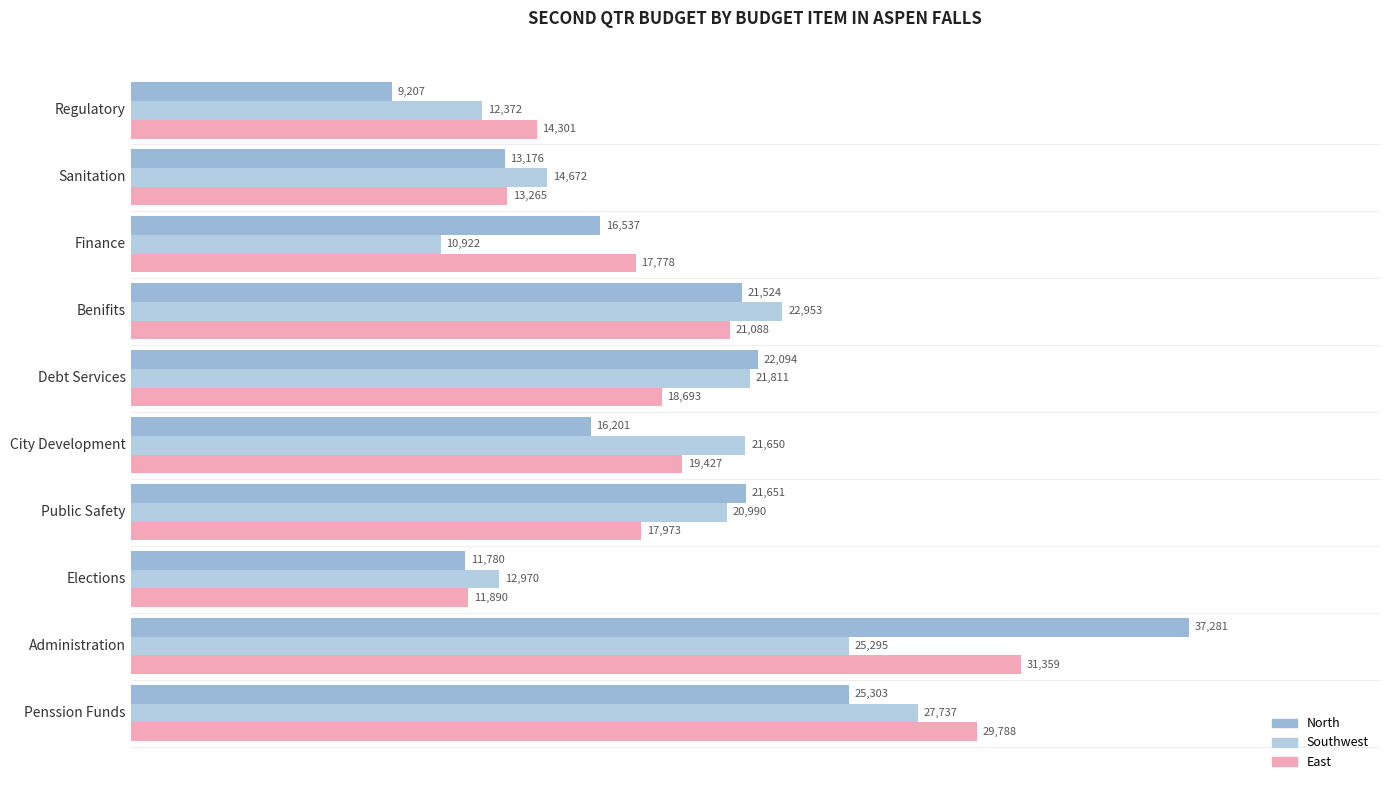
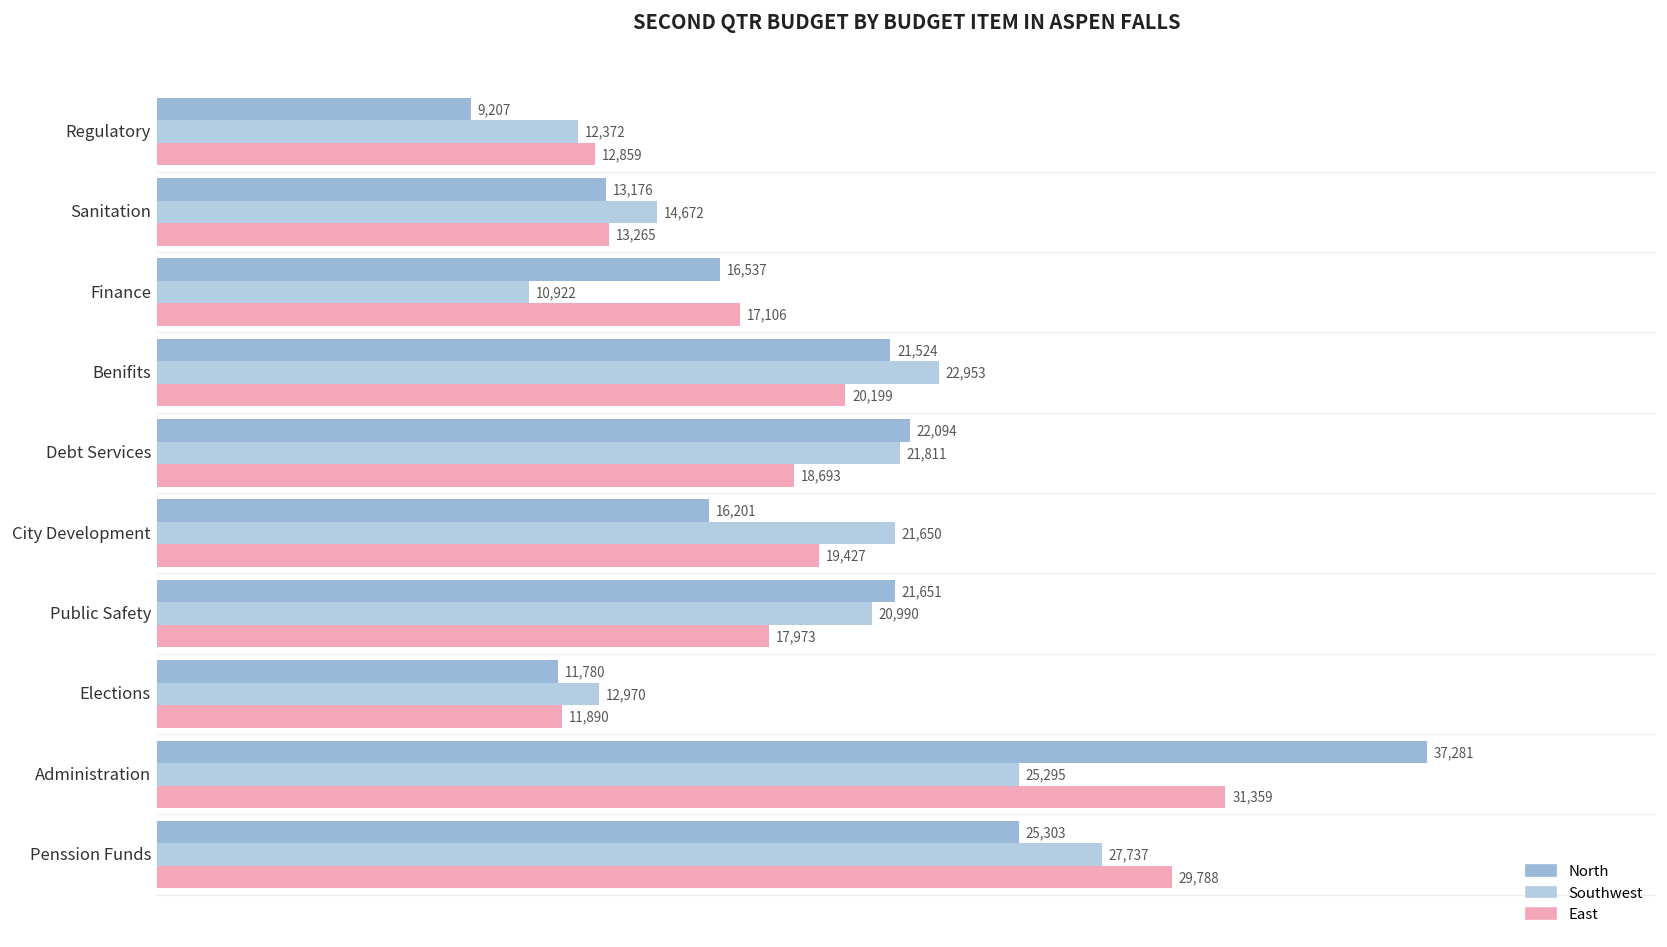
  {
    "East": {
-     "Regulatory": "14,301",
+     "Regulatory": "12,859",
      "Sanitation": "13,265",
-     "Finance": "17,778",
-     "Benifits": "21,088",
+     "Finance": "17,106",
+     "Benifits": "20,199",
      "Debt Services": "18,693",
      "City Development": "19,427",
      "Public Safety": "17,973",
      "Elections": "11,890",
      "Administration": "31,359",
      "Penssion Funds": "29,788"
    }
  }
